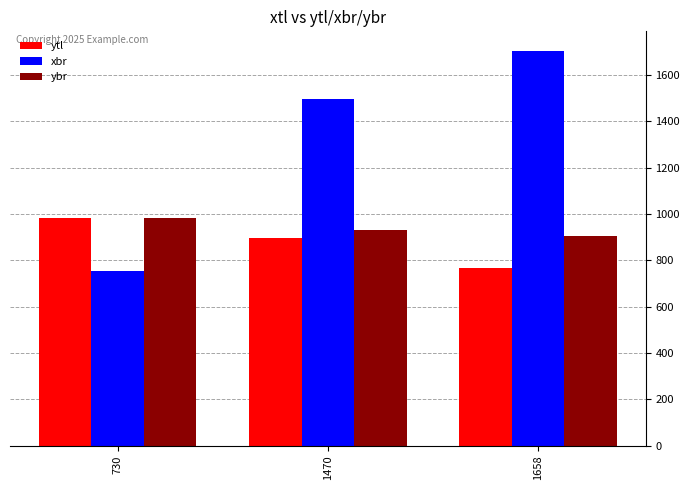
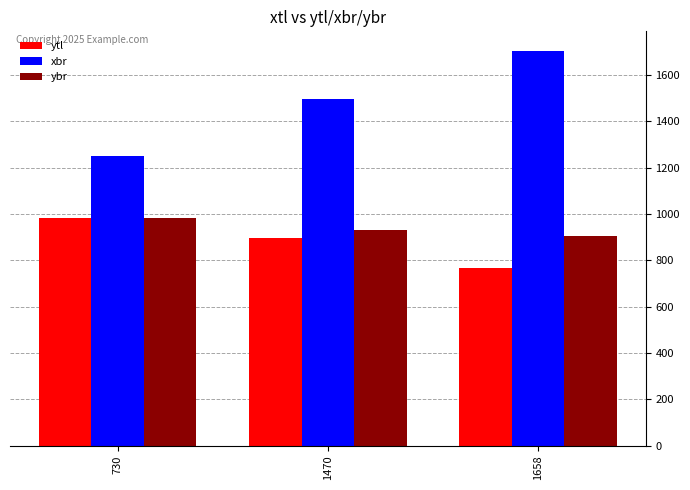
  {
    "ytl": {
      "730": 980,
      "1470": 900,
      "1658": 770
    },
    "xbr": {
-     "730": 760,
+     "730": 1250,
      "1470": 1500,
      "1658": 1700
    },
    "ybr": {
      "730": 980,
      "1470": 930,
      "1658": 900
    }
  }
